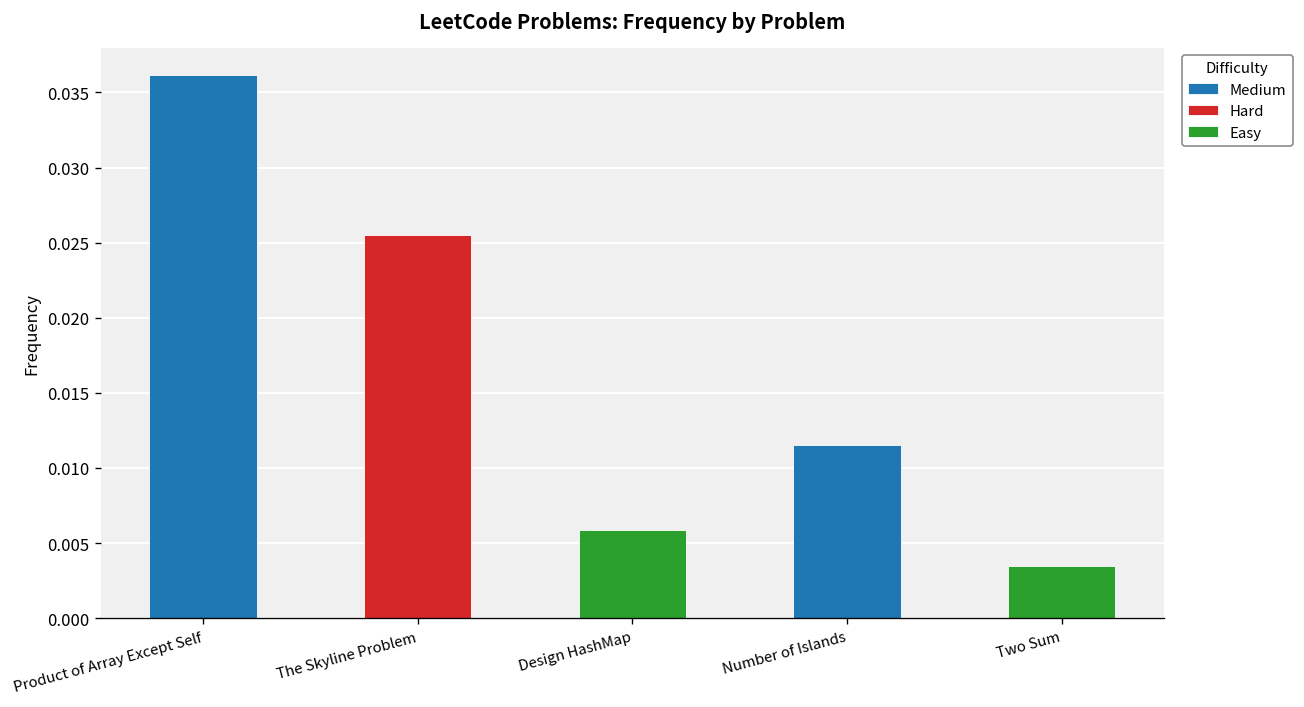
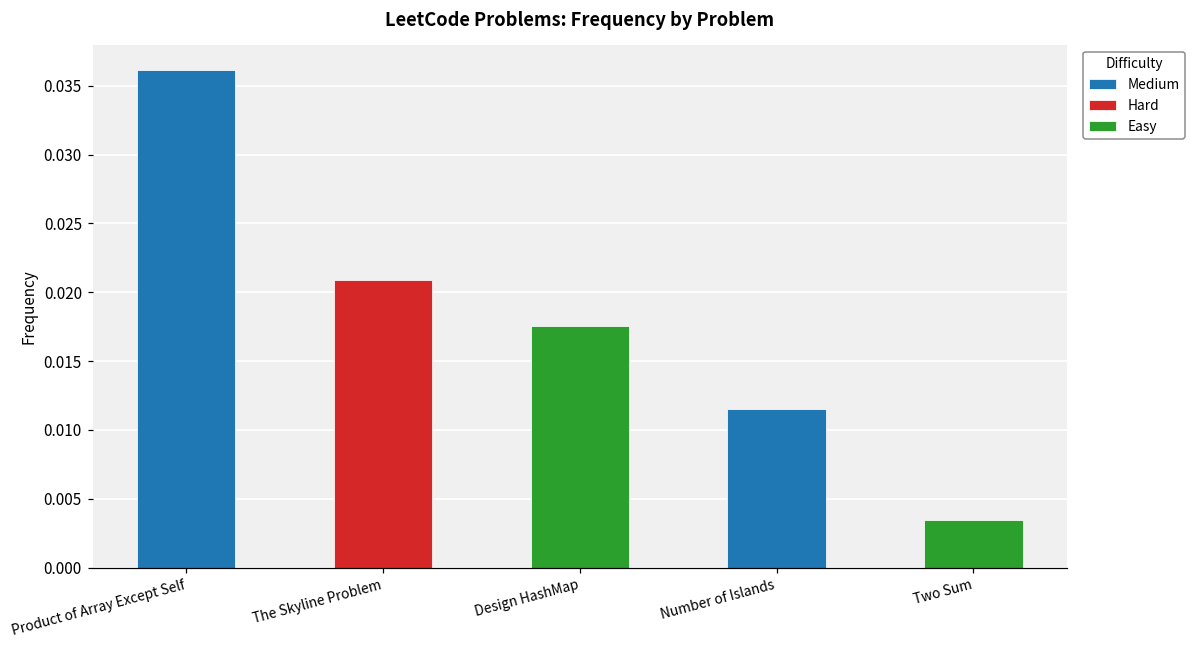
  {
    "Product of Array Except Self": 0.0362,
-   "The Skyline Problem": 0.0255,
-   "Design HashMap": 0.0059,
+   "The Skyline Problem": 0.0209,
+   "Design HashMap": 0.0175,
    "Number of Islands": 0.0115,
    "Two Sum": 0.0035
  }
